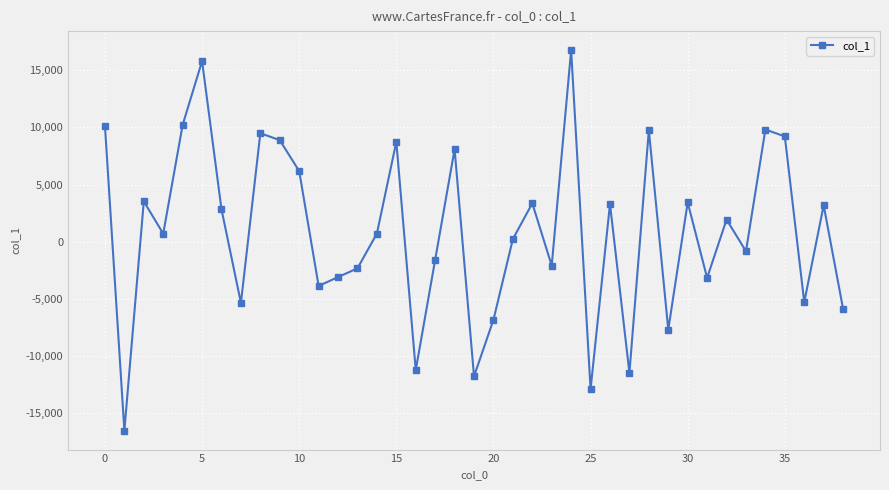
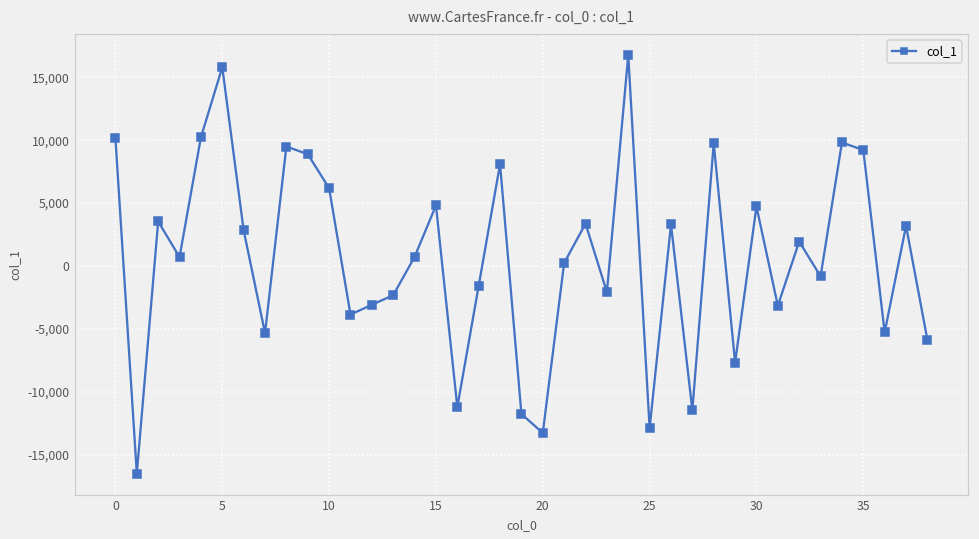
  {
    "0": "10,100",
    "5": "15,800",
    "10": "6,200",
-   "15": "8,700",
-   "20": "-6,800",
+   "15": "4,800",
+   "20": "-13,300",
    "25": "-12,900",
-   "30": "3,400",
+   "30": "4,700",
    "35": "9,200"
  }
